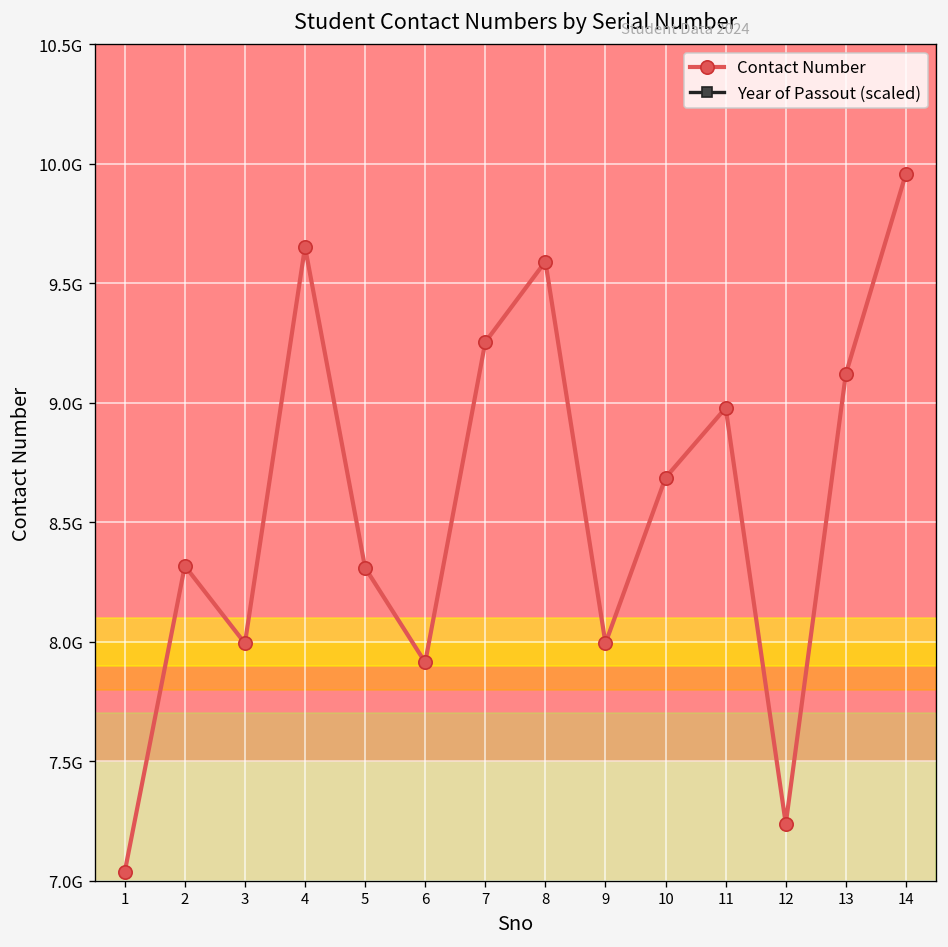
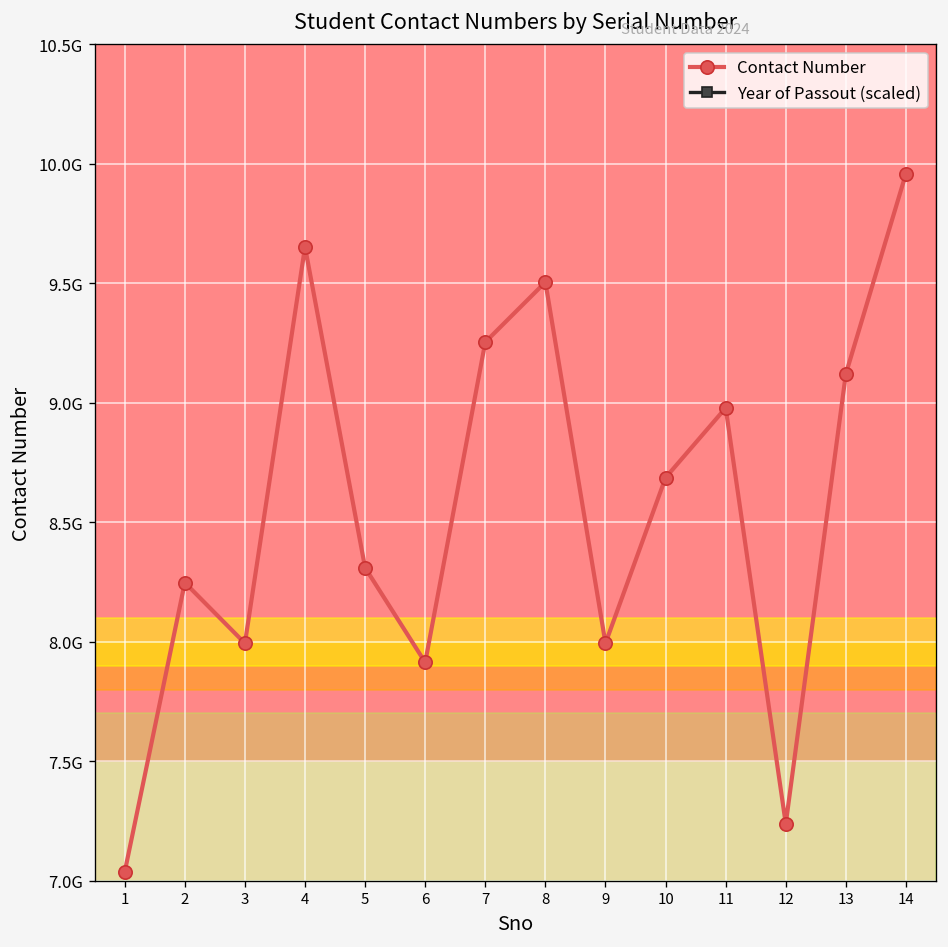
  {
    "Contact Number": {
      "1": 7040000000,
-     "2": 8320000000,
+     "2": 8250000000,
      "3": 7990000000,
      "4": 9650000000,
      "5": 8310000000,
      "6": 7910000000,
      "7": 9250000000,
-     "8": 9590000000,
+     "8": 9510000000,
      "9": 7990000000,
      "10": 8690000000,
      "11": 8980000000,
      "12": 7240000000,
      "13": 9120000000,
      "14": 9960000000
    }
  }
